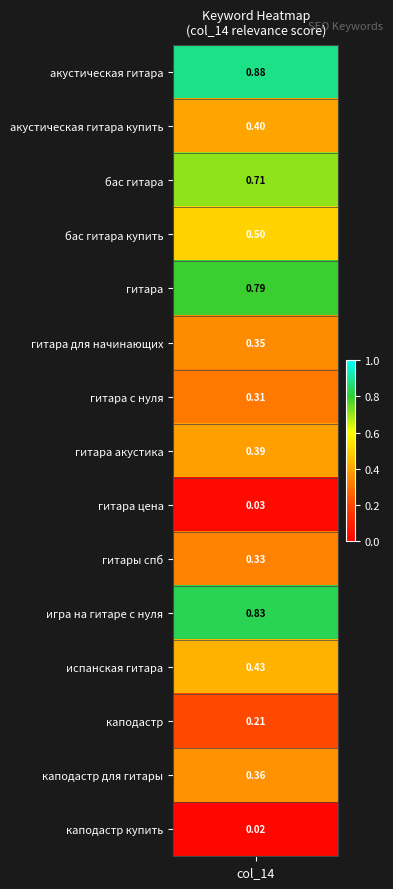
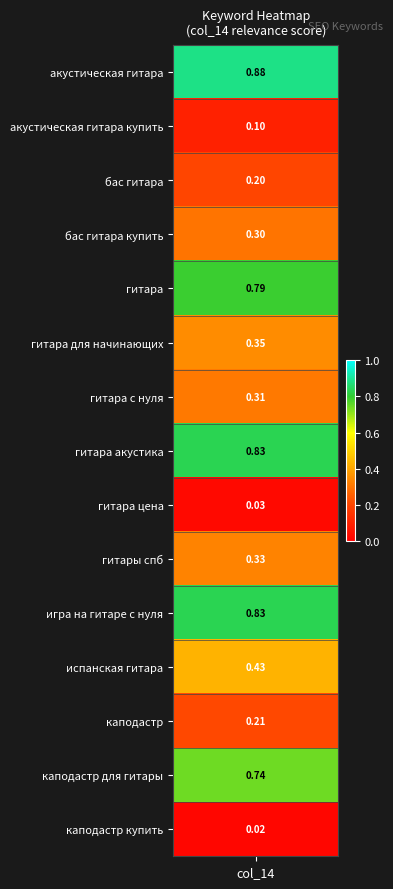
  {
    "акустическая гитара": {
      "col_14": 0.88
    },
    "акустическая гитара купить": {
-     "col_14": 0.40
+     "col_14": 0.10
    },
    "бас гитара": {
-     "col_14": 0.71
+     "col_14": 0.20
    },
    "бас гитара купить": {
-     "col_14": 0.50
+     "col_14": 0.30
    },
    "гитара": {
      "col_14": 0.79
    },
    "гитара для начинающих": {
      "col_14": 0.35
    },
    "гитара с нуля": {
      "col_14": 0.31
    },
    "гитара акустика": {
-     "col_14": 0.39
+     "col_14": 0.83
    },
    "гитара цена": {
      "col_14": 0.03
    },
    "гитары спб": {
      "col_14": 0.33
    },
    "игра на гитаре с нуля": {
      "col_14": 0.83
    },
    "испанская гитара": {
      "col_14": 0.43
    },
    "каподастр": {
      "col_14": 0.21
    },
    "каподастр для гитары": {
-     "col_14": 0.36
+     "col_14": 0.74
    },
    "каподастр купить": {
      "col_14": 0.02
    }
  }
